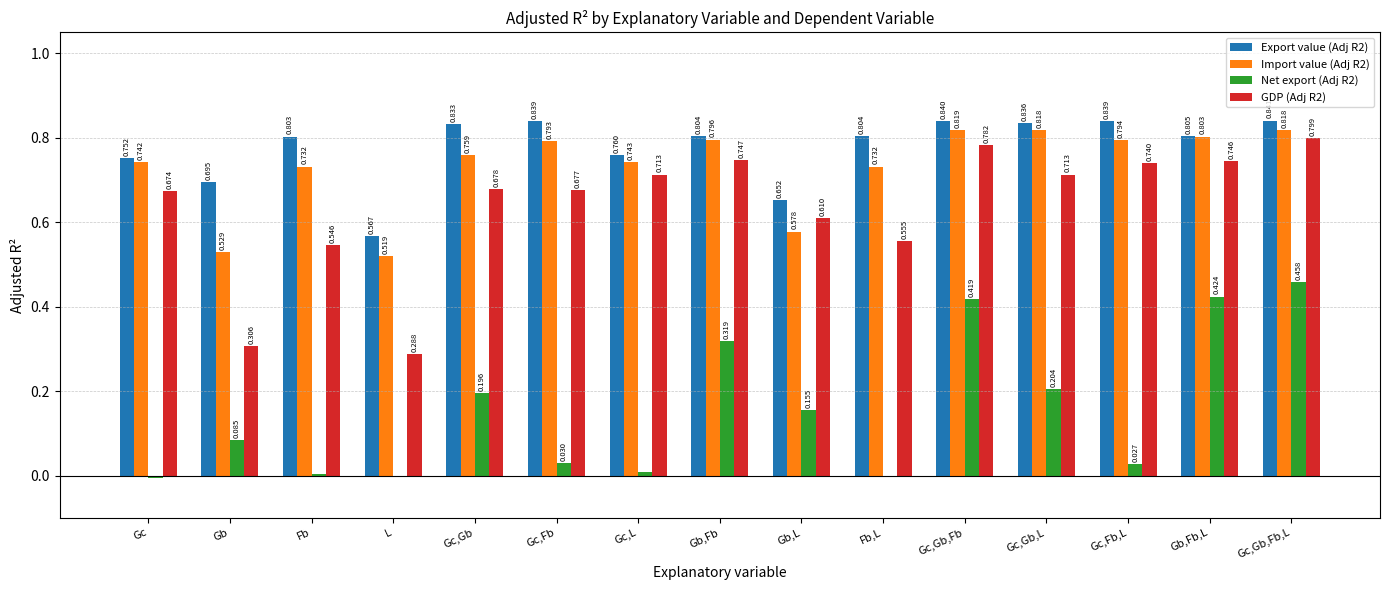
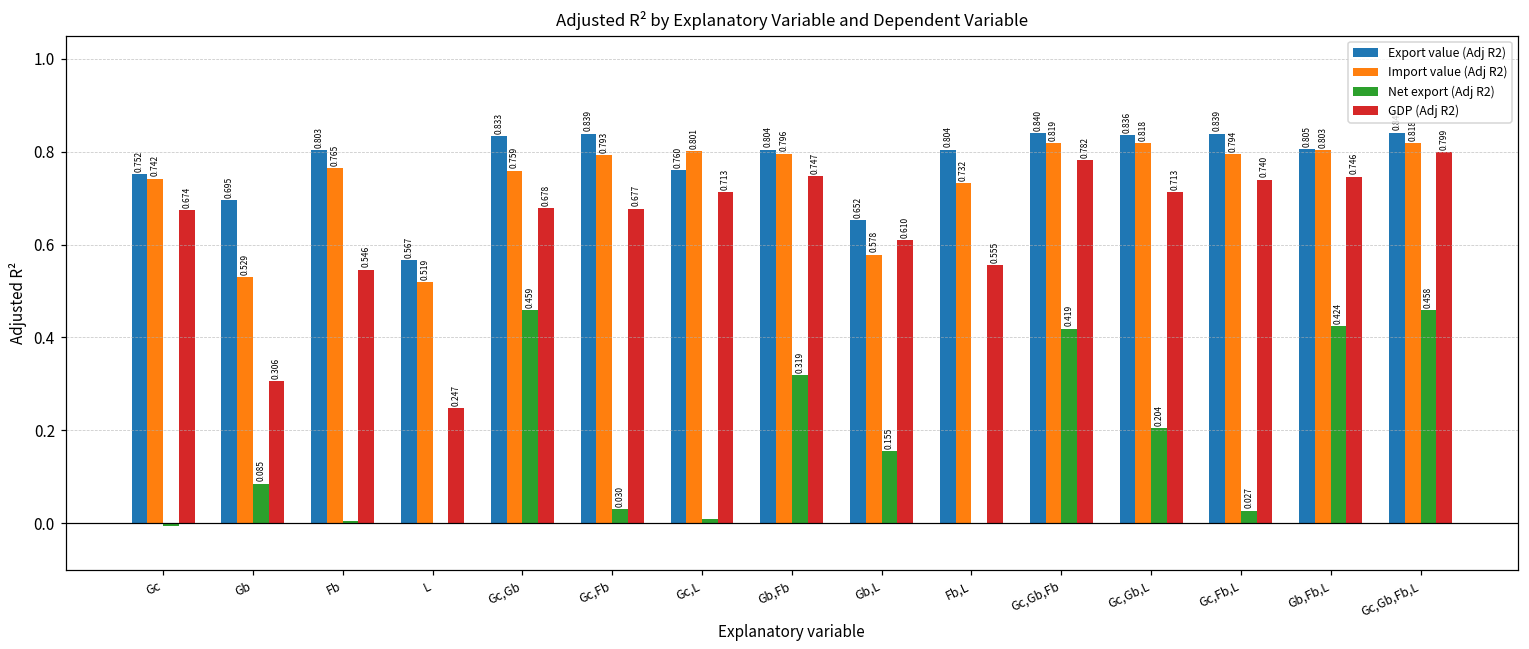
  {
    "Export value (Adj R2)": {
      "Gc": 0.752,
      "Gb": 0.695,
      "Fb": 0.803,
      "L": 0.567,
      "Gc,Gb": 0.833,
      "Gc,Fb": 0.839,
      "Gc,L": 0.760,
      "Gb,Fb": 0.804,
      "Gb,L": 0.652,
      "Fb,L": 0.804,
      "Gc,Gb,Fb": 0.840,
      "Gc,Gb,L": 0.836,
      "Gc,Fb,L": 0.839,
      "Gb,Fb,L": 0.805
    },
    "Import value (Adj R2)": {
      "Gc": 0.742,
      "Gb": 0.529,
-     "Fb": 0.732,
+     "Fb": 0.765,
      "L": 0.519,
      "Gc,Gb": 0.759,
      "Gc,Fb": 0.793,
-     "Gc,L": 0.743,
+     "Gc,L": 0.801,
      "Gb,Fb": 0.796,
      "Gb,L": 0.578,
      "Fb,L": 0.732,
      "Gc,Gb,Fb": 0.819,
      "Gc,Gb,L": 0.818,
      "Gc,Fb,L": 0.794,
      "Gb,Fb,L": 0.803,
      "Gc,Gb,Fb,L": 0.818
    },
    "Net export (Adj R2)": {
      "Gb": 0.085,
-     "Gc,Gb": 0.196,
+     "Gc,Gb": 0.459,
      "Gc,Fb": 0.030,
      "Gb,Fb": 0.319,
      "Gb,L": 0.155,
      "Gc,Gb,Fb": 0.419,
      "Gc,Gb,L": 0.204,
      "Gc,Fb,L": 0.027,
      "Gb,Fb,L": 0.424,
      "Gc,Gb,Fb,L": 0.458
    },
    "GDP (Adj R2)": {
      "Gc": 0.674,
      "Gb": 0.306,
      "Fb": 0.546,
-     "L": 0.288,
+     "L": 0.247,
      "Gc,Gb": 0.678,
      "Gc,Fb": 0.677,
      "Gc,L": 0.713,
      "Gb,Fb": 0.747,
      "Gb,L": 0.610,
      "Fb,L": 0.555,
      "Gc,Gb,Fb": 0.782,
      "Gc,Gb,L": 0.713,
      "Gc,Fb,L": 0.740,
      "Gb,Fb,L": 0.746,
      "Gc,Gb,Fb,L": 0.799
    }
  }
